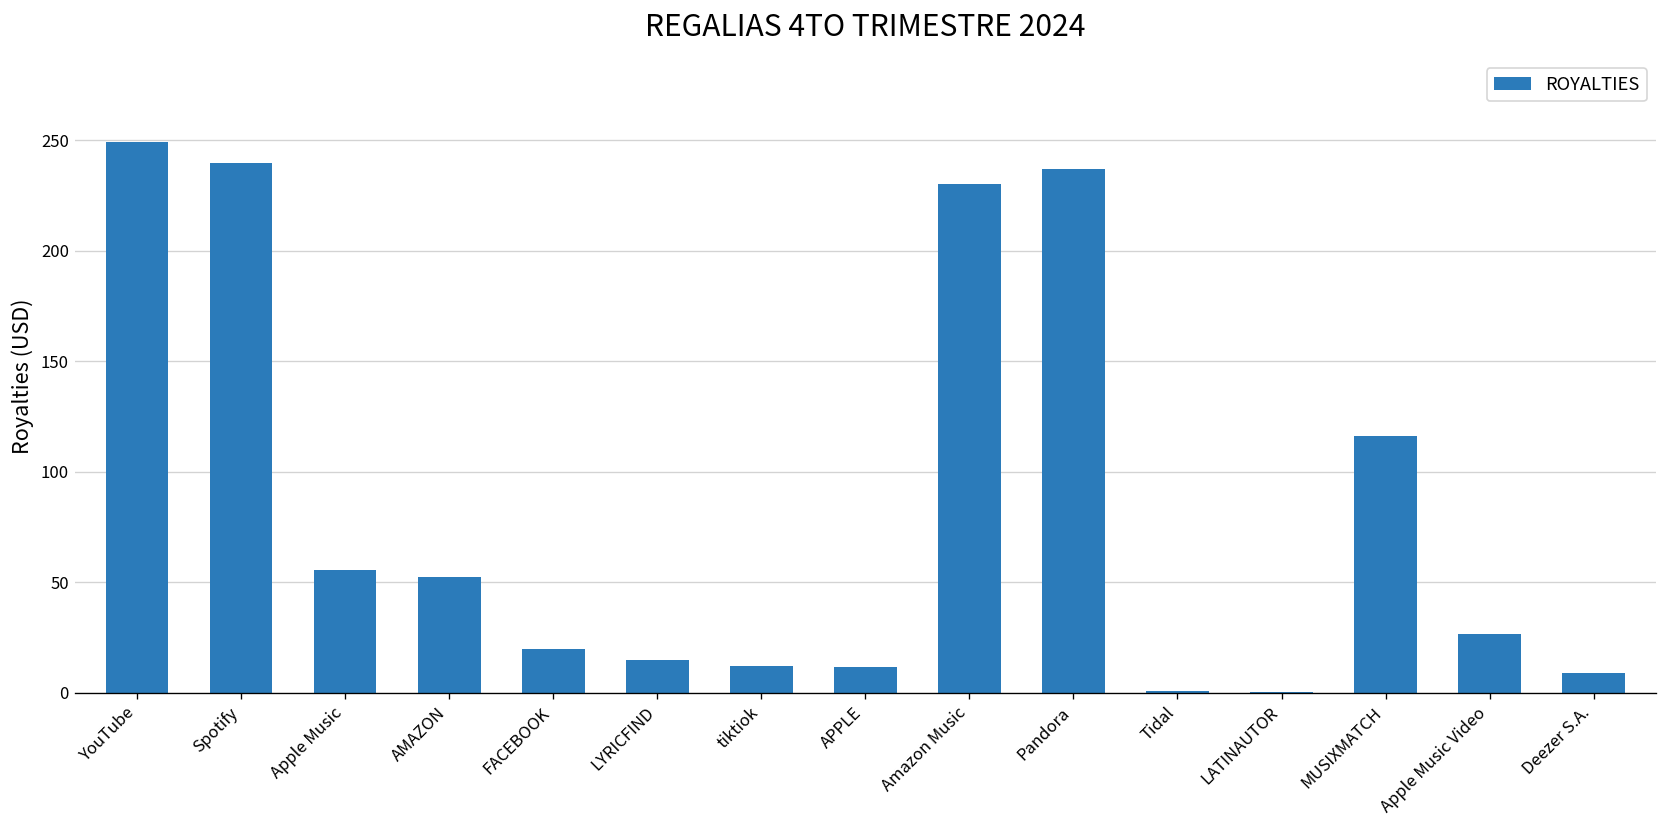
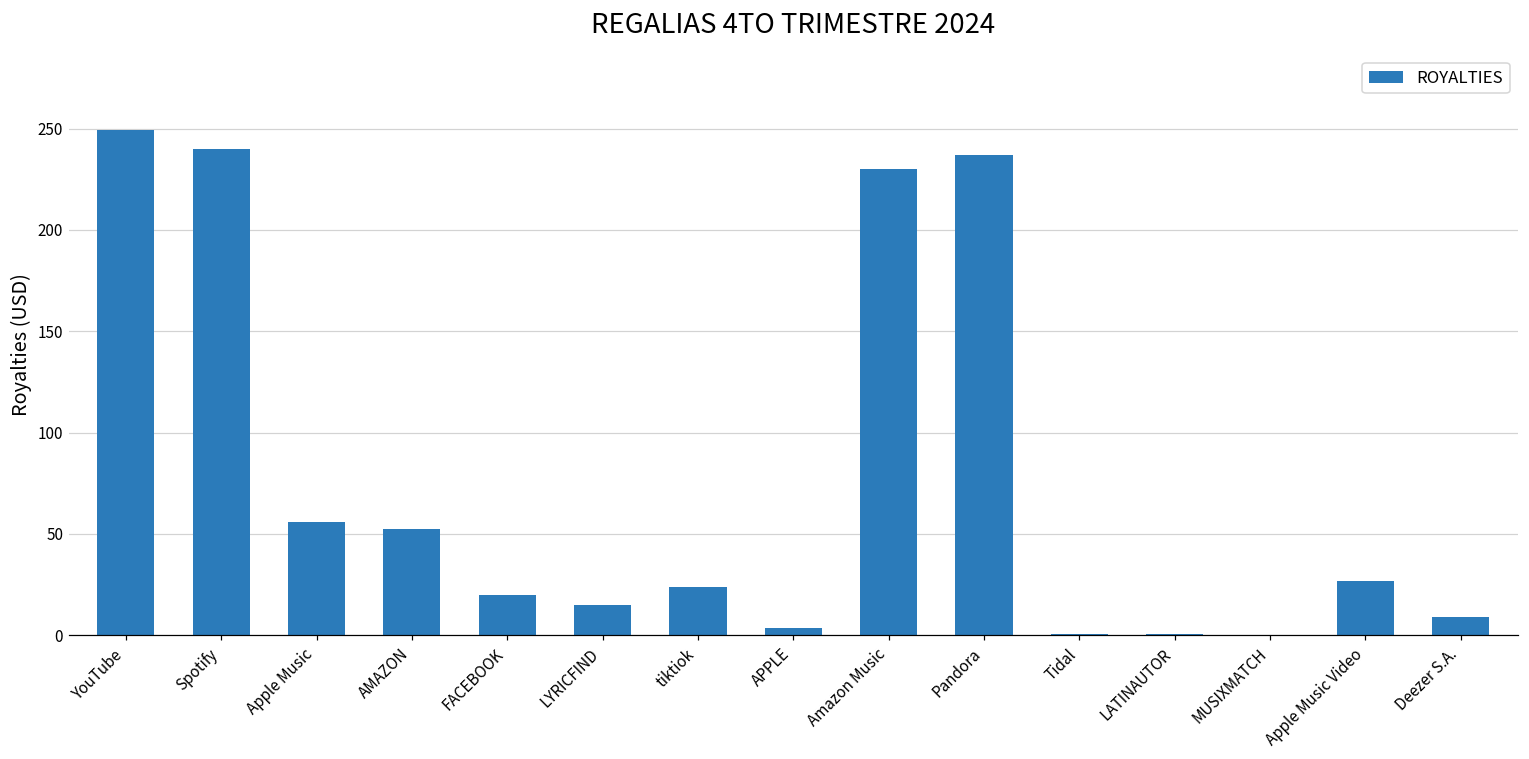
  {
    "YouTube": 249,
    "Spotify": 240,
    "Apple Music": 56,
    "AMAZON": 52,
    "FACEBOOK": 20,
    "LYRICFIND": 15,
-   "tiktiok": 12,
-   "APPLE": 12,
+   "tiktiok": 24,
+   "APPLE": 3,
    "Amazon Music": 230,
    "Pandora": 237,
-   "MUSIXMATCH": 116,
+   "MUSIXMATCH": 0,
    "Apple Music Video": 27,
    "Deezer S.A.": 9
  }
